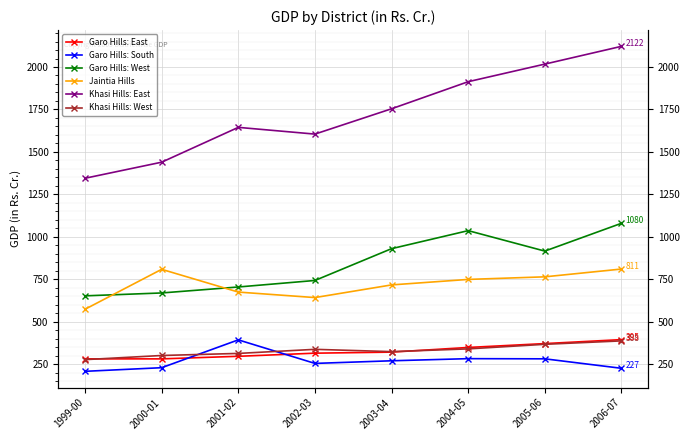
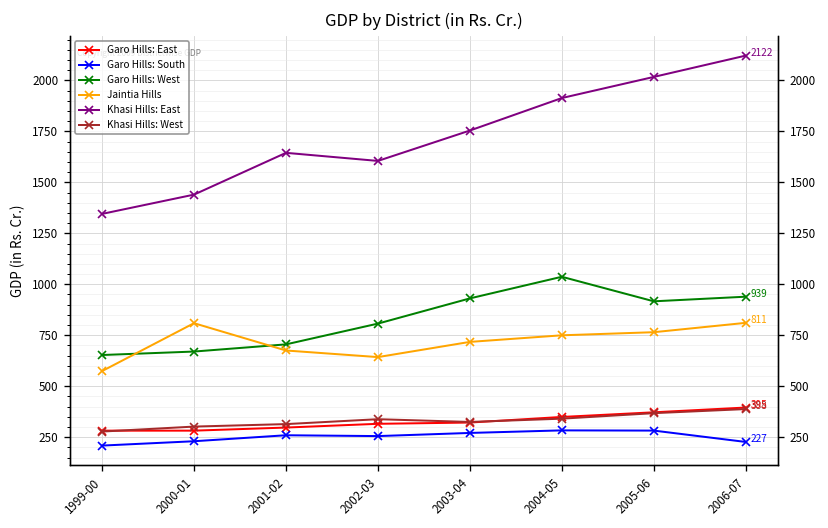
  {
    "Garo Hills: East": {
      "2000-01": 280,
      "2001-02": 300,
      "2002-03": 320
    },
    "Garo Hills: South": {
      "1999-00": 210,
      "2000-01": 230,
-     "2001-02": 390,
+     "2001-02": 260,
      "2002-03": 260,
      "2003-04": 270,
      "2004-05": 280,
      "2005-06": 280
    },
    "Garo Hills: West": {
-     "2002-03": 740,
-     "2006-07": 1080
+     "2002-03": 810,
+     "2006-07": 939
    },
    "Jaintia Hills": {
      "2006-07": 811
    },
    "Khasi Hills: East": {
      "2006-07": 2122
    },
    "Khasi Hills: West": {
      "2000-01": 300,
      "2001-02": 310,
      "2002-03": 340
    }
  }
